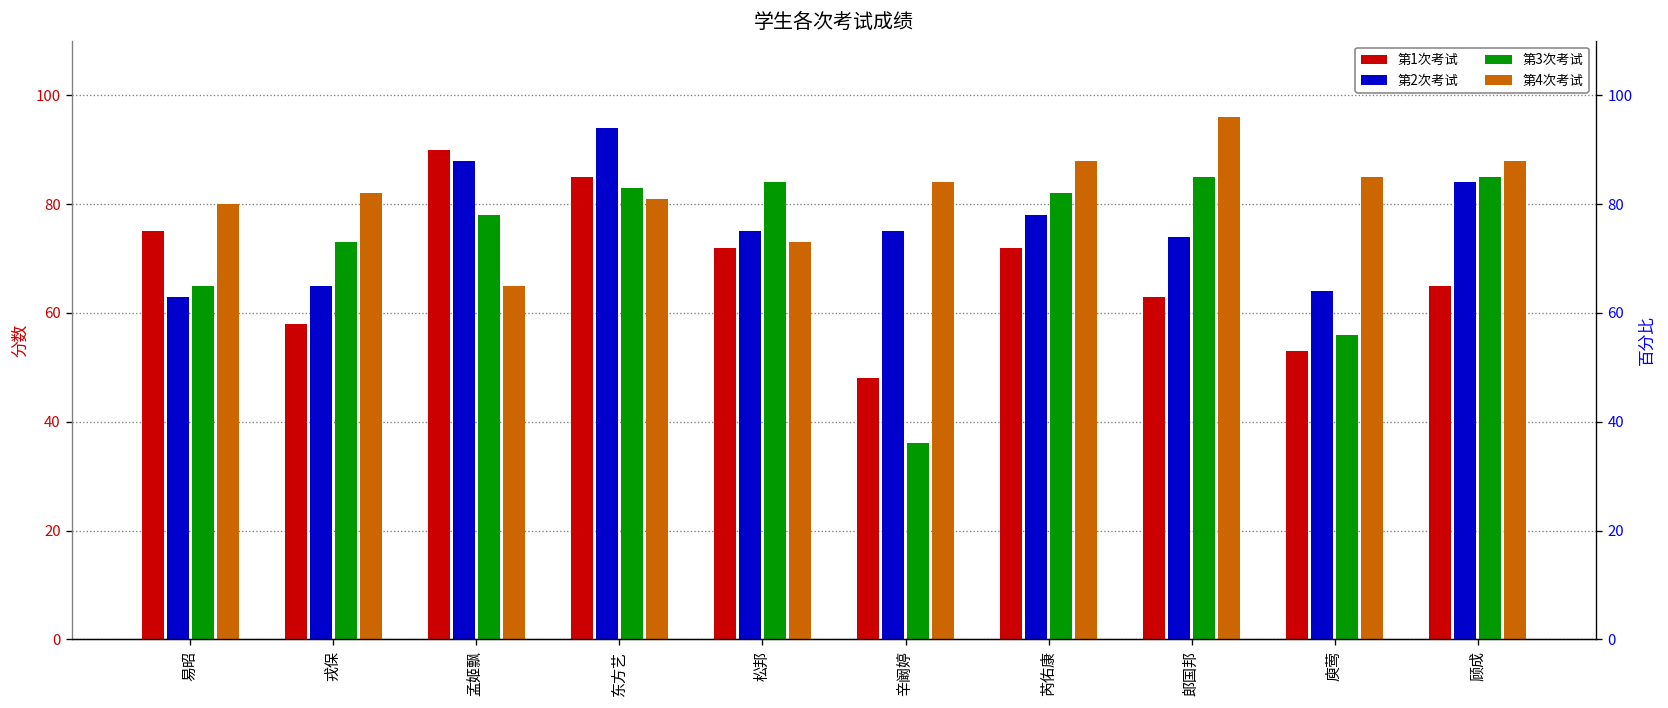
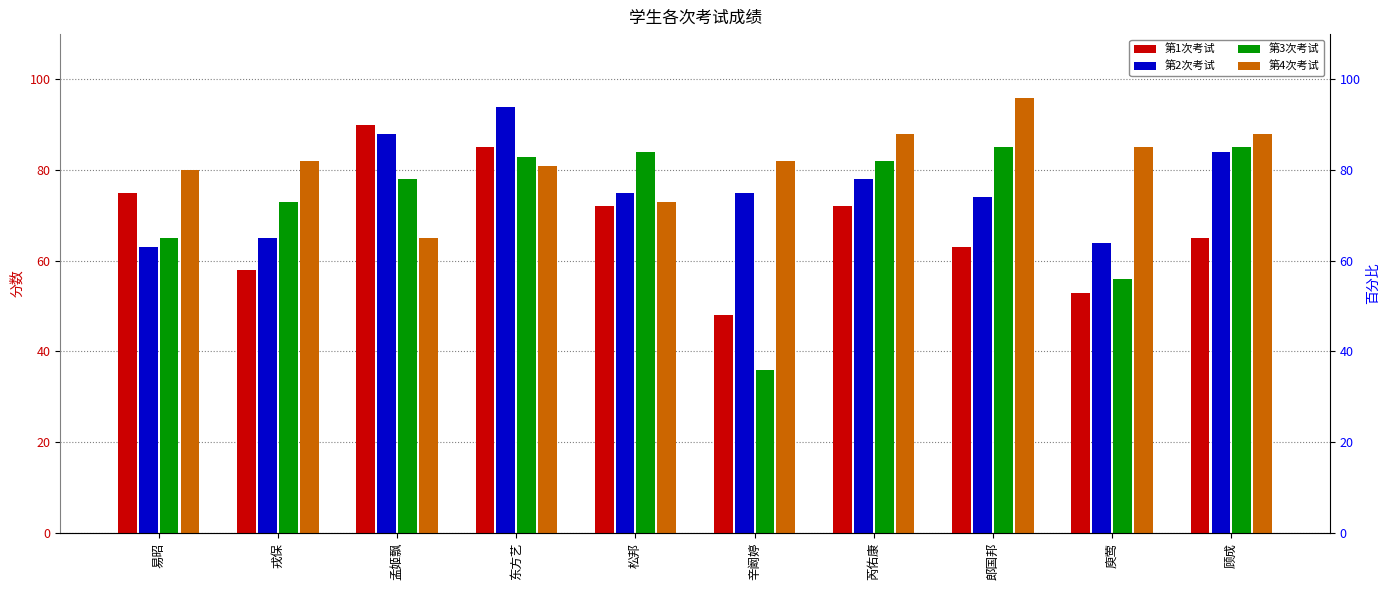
  {
    "第1次考试": {
      "易昭": 75,
      "戎保": 58,
      "孟姬飘": 90,
      "东方艺": 85,
      "松邦": 72,
      "辛阚婷": 48,
      "芮佑康": 72,
      "郎国邦": 63,
      "庾莺": 53,
      "顾成": 65
    },
    "第2次考试": {
      "易昭": 63,
      "戎保": 65,
      "孟姬飘": 88,
      "东方艺": 94,
      "松邦": 75,
      "辛阚婷": 75,
      "芮佑康": 78,
      "郎国邦": 74,
      "庾莺": 64,
      "顾成": 84
    },
    "第3次考试": {
      "易昭": 65,
      "戎保": 73,
      "孟姬飘": 78,
      "东方艺": 83,
      "松邦": 84,
      "辛阚婷": 36,
      "芮佑康": 82,
      "郎国邦": 85,
      "庾莺": 56,
      "顾成": 85
    },
    "第4次考试": {
      "易昭": 80,
      "戎保": 82,
      "孟姬飘": 65,
      "东方艺": 81,
      "松邦": 73,
-     "辛阚婷": 84,
+     "辛阚婷": 82,
      "芮佑康": 88,
      "郎国邦": 96,
      "庾莺": 85,
      "顾成": 88
    }
  }
